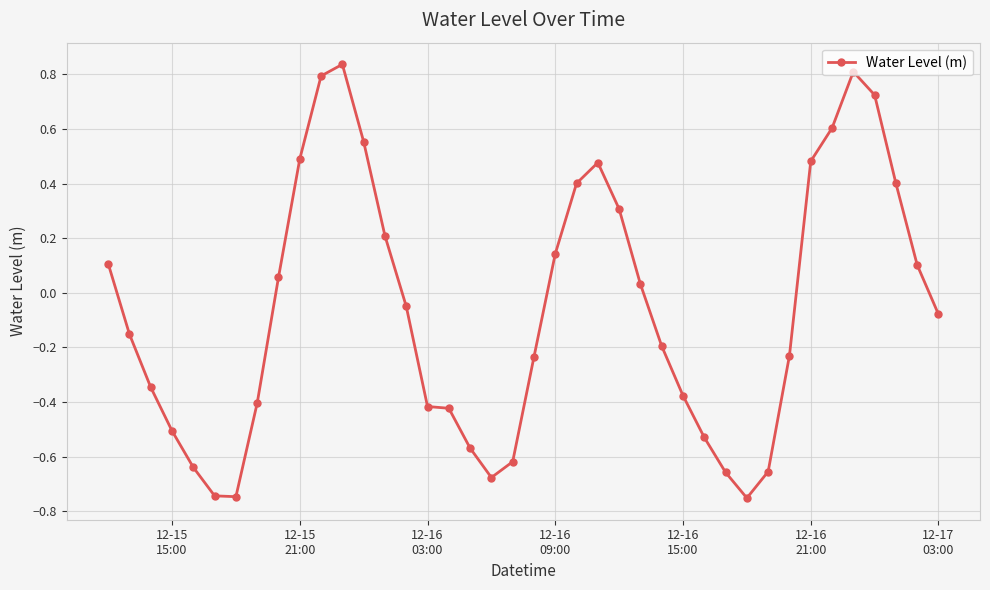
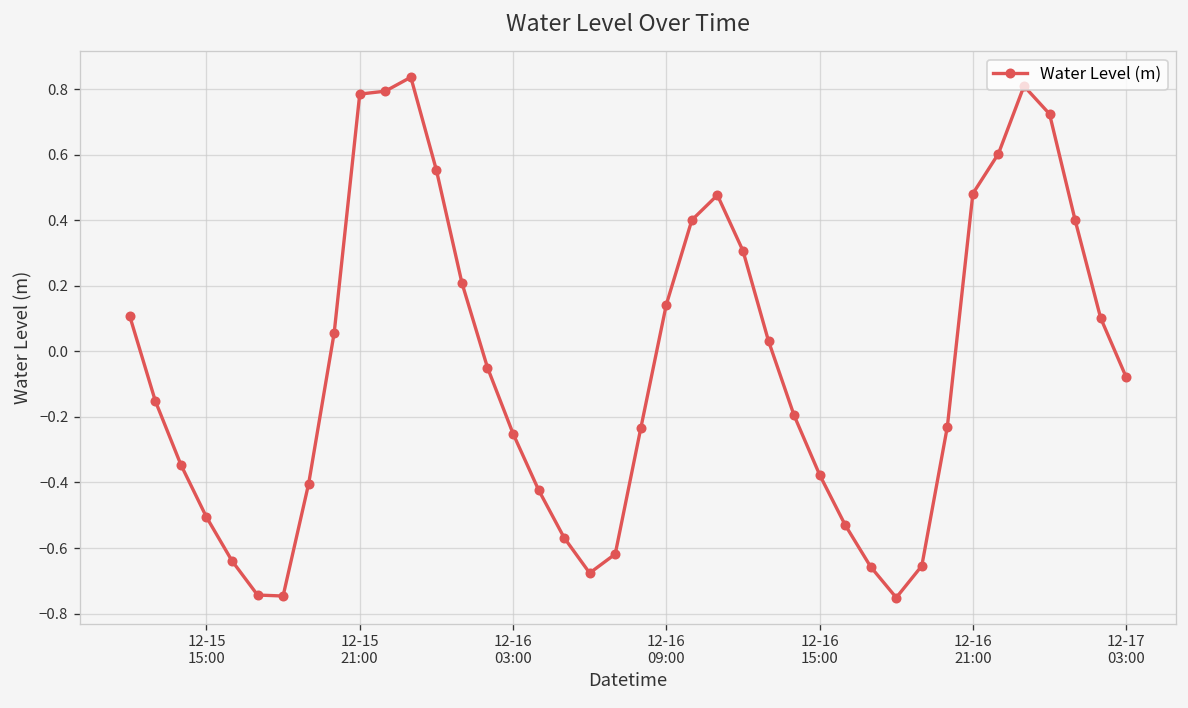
  {
    "12-15 15:00": -0.51,
-   "12-15 21:00": 0.49,
-   "12-16 03:00": -0.42,
+   "12-15 21:00": 0.78,
+   "12-16 03:00": -0.25,
    "12-16 09:00": 0.14,
    "12-16 15:00": -0.38,
    "12-16 21:00": 0.48,
    "12-17 03:00": -0.08
  }
